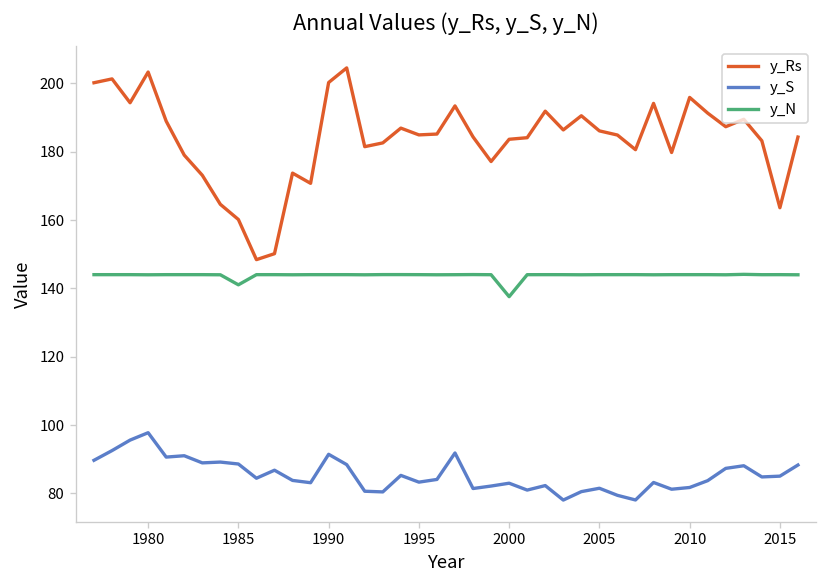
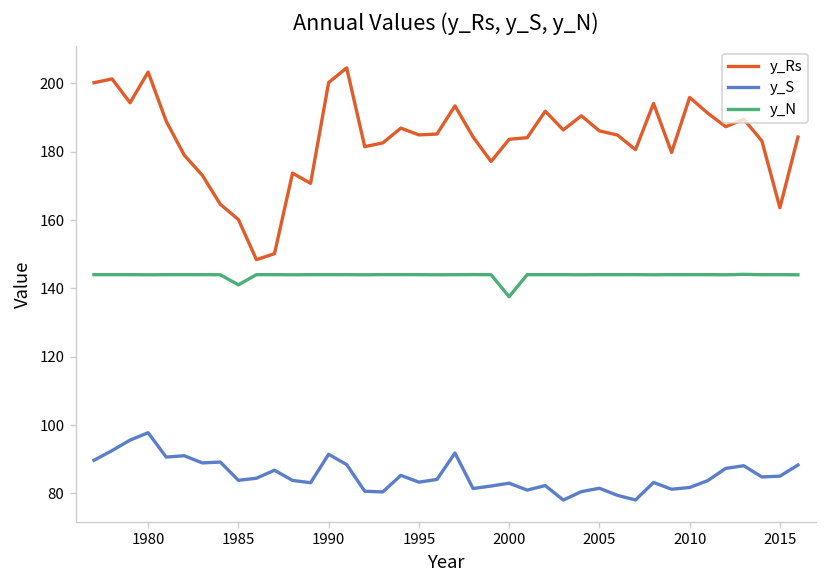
  {
    "y_Rs": {
      "1980": 203,
      "1985": 160,
      "1990": 200,
      "1995": 185,
      "2000": 184,
      "2005": 186,
      "2010": 196,
      "2015": 164
    },
    "y_S": {
      "1980": 98,
-     "1985": 89,
+     "1985": 84,
      "1990": 91,
      "1995": 83,
      "2000": 83,
      "2005": 82,
      "2010": 82,
      "2015": 85
    },
    "y_N": {
      "1980": 144,
      "1985": 141,
      "1990": 144,
      "1995": 144,
      "2000": 138,
      "2005": 144,
      "2010": 144,
      "2015": 144
    }
  }
